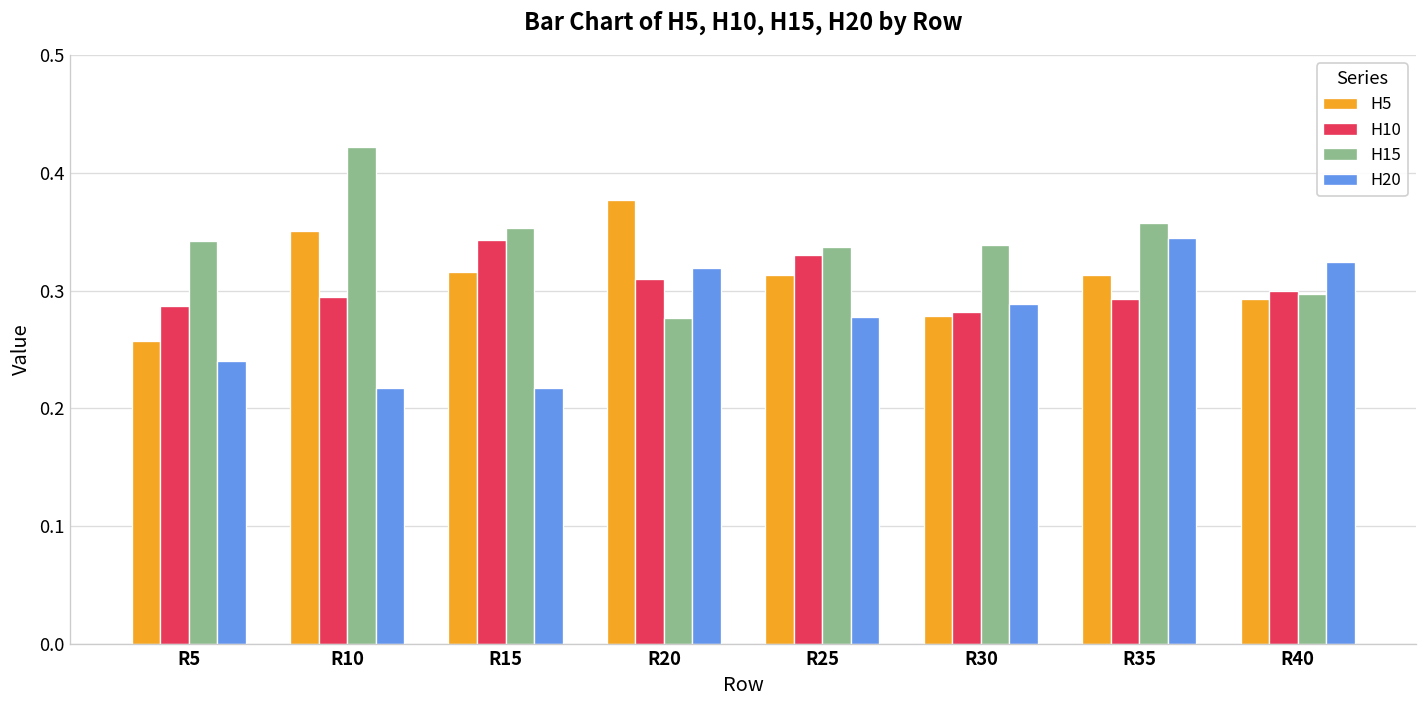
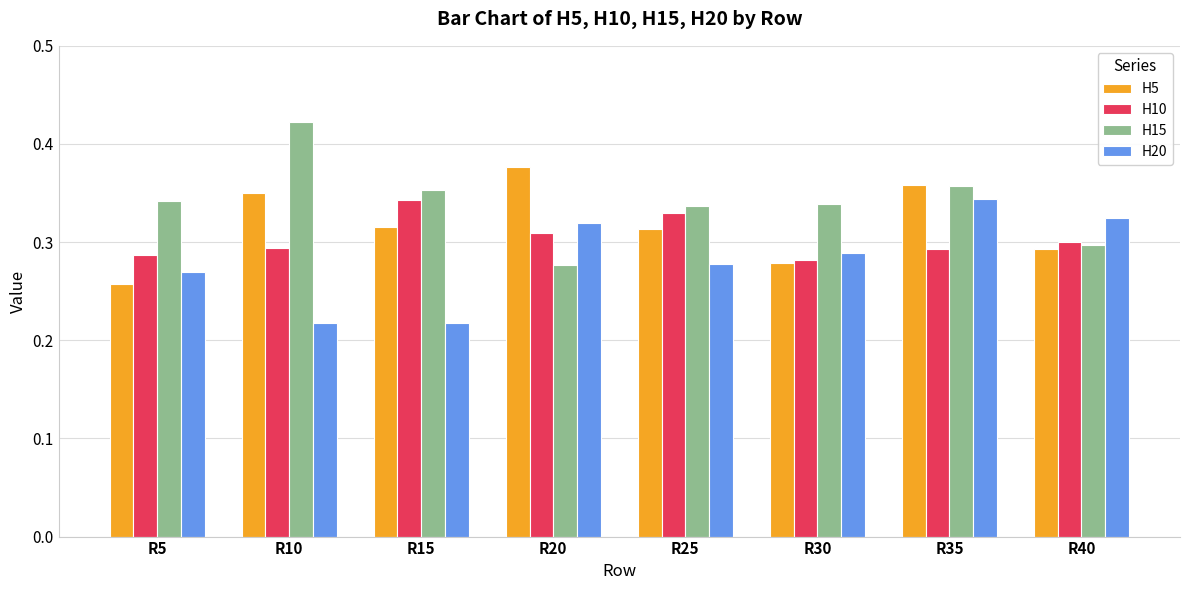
  {
    "H5": {
      "R5": 0.26,
      "R10": 0.35,
      "R15": 0.32,
      "R20": 0.38,
      "R25": 0.31,
      "R30": 0.28,
-     "R35": 0.31,
+     "R35": 0.36,
      "R40": 0.29
    },
    "H10": {
      "R5": 0.29,
      "R10": 0.29,
      "R15": 0.34,
      "R20": 0.31,
      "R25": 0.33,
      "R30": 0.28,
      "R35": 0.29,
      "R40": 0.30
    },
    "H15": {
      "R5": 0.34,
      "R10": 0.42,
      "R15": 0.35,
      "R20": 0.28,
      "R25": 0.34,
      "R30": 0.34,
      "R35": 0.36,
      "R40": 0.30
    },
    "H20": {
-     "R5": 0.24,
+     "R5": 0.27,
      "R10": 0.22,
      "R15": 0.22,
      "R20": 0.32,
      "R25": 0.28,
      "R30": 0.29,
      "R35": 0.34,
      "R40": 0.32
    }
  }
